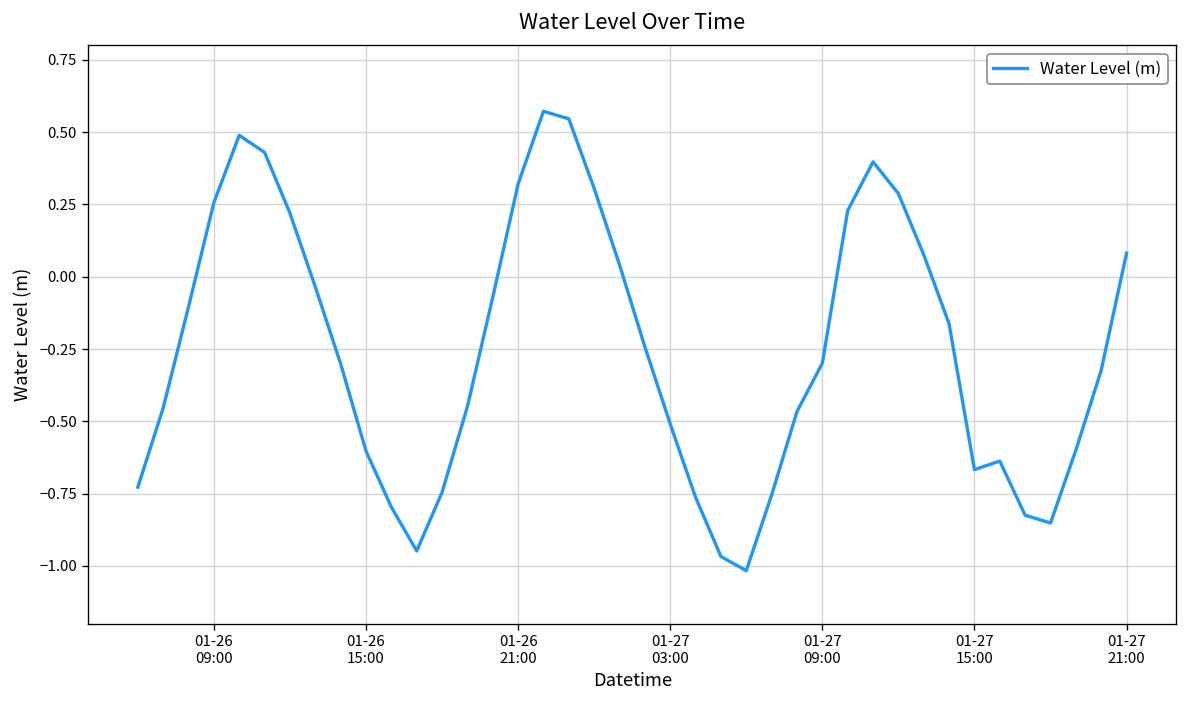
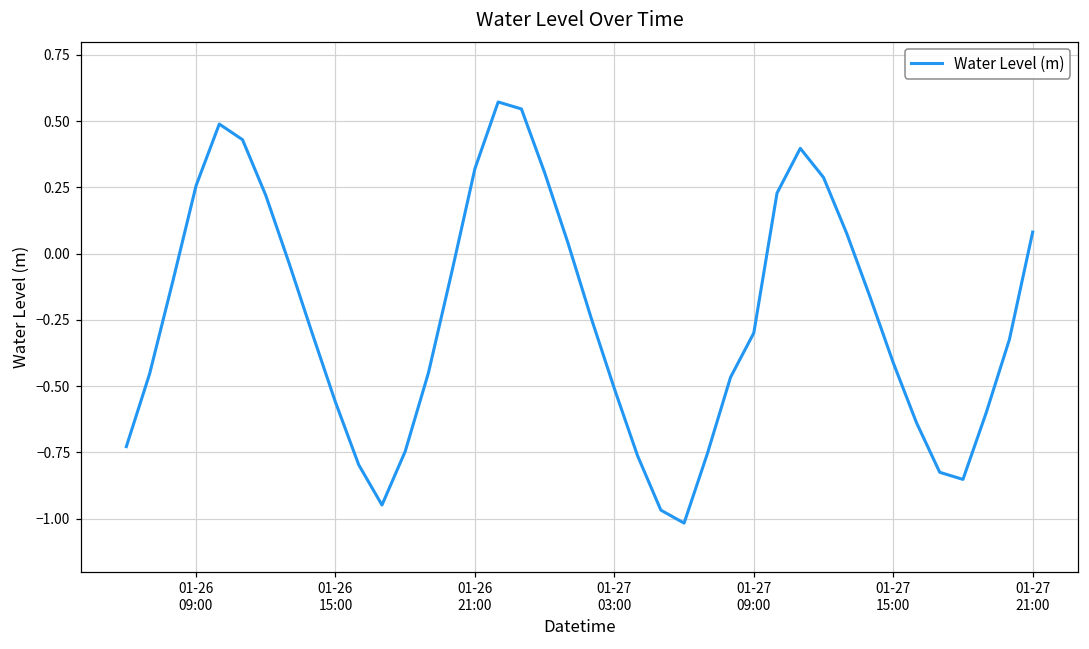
  {
    "01-26 09:00": 0.26,
-   "01-26 15:00": -0.60,
+   "01-26 15:00": -0.56,
    "01-26 21:00": 0.32,
    "01-27 03:00": -0.51,
    "01-27 09:00": -0.30,
-   "01-27 15:00": -0.67,
+   "01-27 15:00": -0.41,
    "01-27 21:00": 0.08
  }
